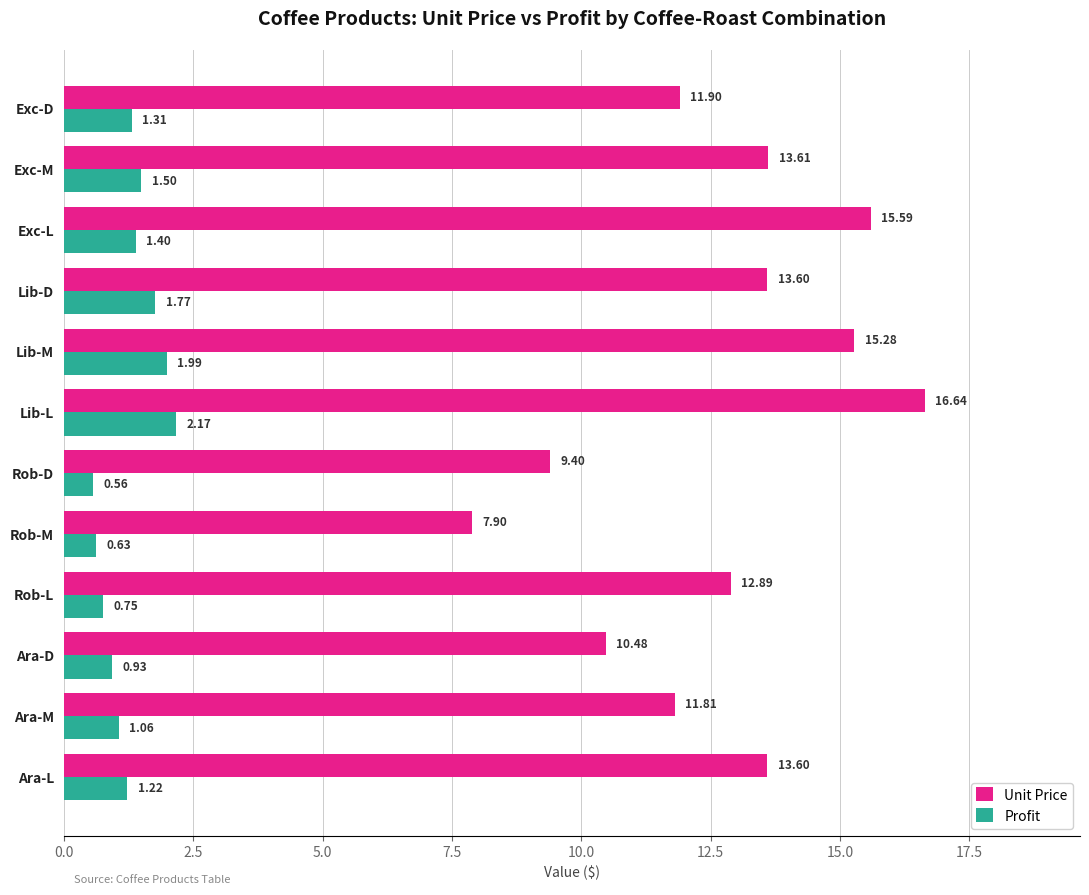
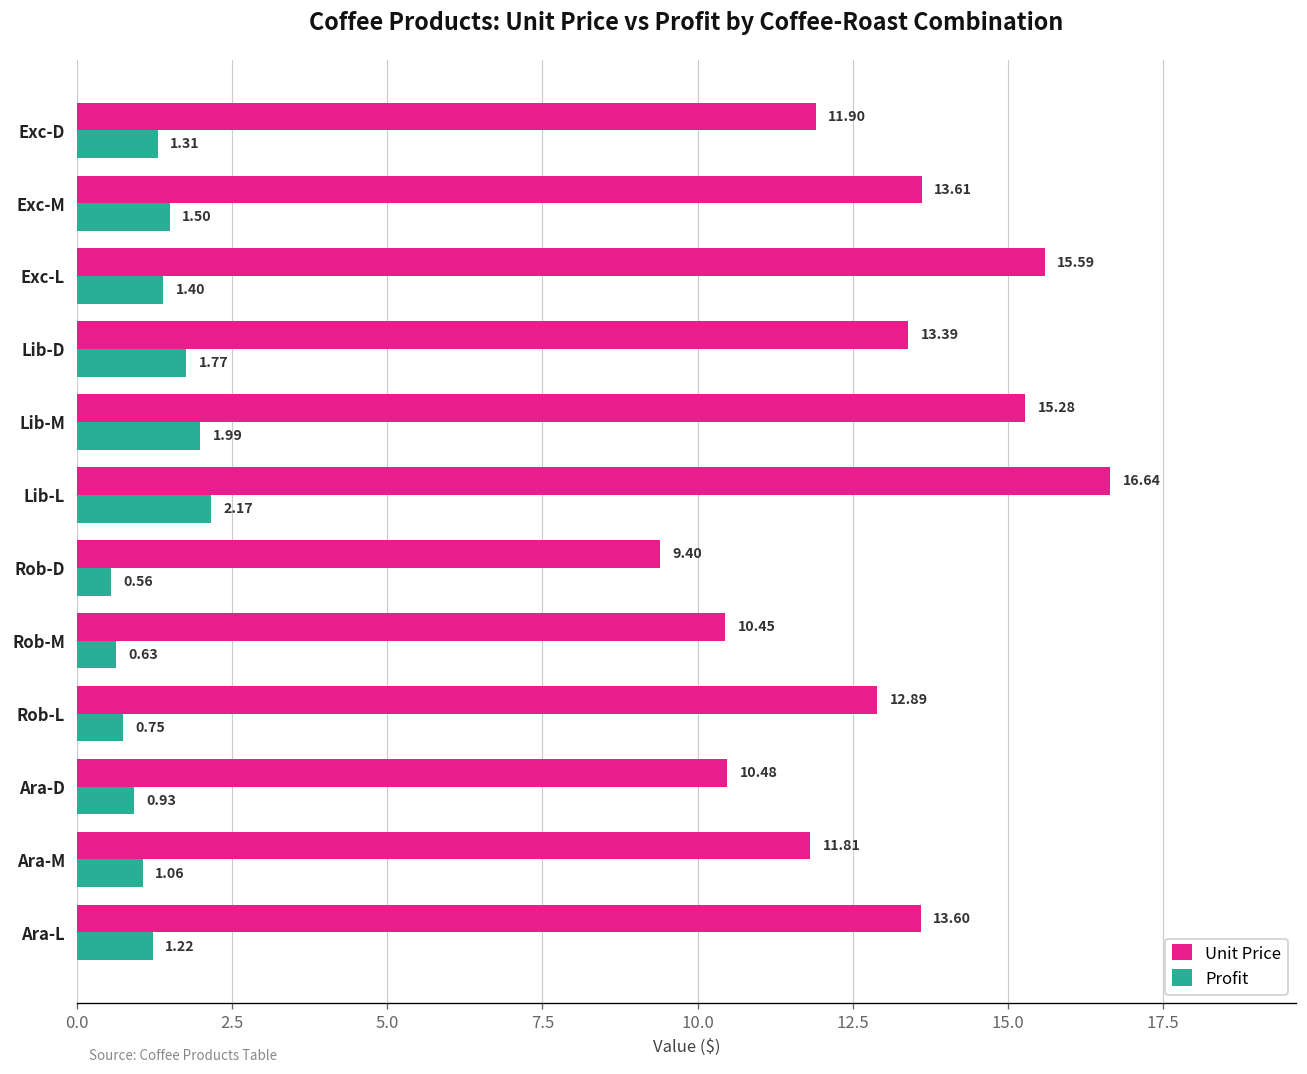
  {
    "Unit Price": {
      "Exc-D": 11.90,
      "Exc-M": 13.61,
      "Exc-L": 15.59,
-     "Lib-D": 13.60,
+     "Lib-D": 13.39,
      "Lib-M": 15.28,
      "Lib-L": 16.64,
      "Rob-D": 9.40,
-     "Rob-M": 7.90,
+     "Rob-M": 10.45,
      "Rob-L": 12.89,
      "Ara-D": 10.48,
      "Ara-M": 11.81,
      "Ara-L": 13.60
    },
    "Profit": {
      "Exc-D": 1.31,
      "Exc-M": 1.50,
      "Exc-L": 1.40,
      "Lib-D": 1.77,
      "Lib-M": 1.99,
      "Lib-L": 2.17,
      "Rob-D": 0.56,
      "Rob-M": 0.63,
      "Rob-L": 0.75,
      "Ara-D": 0.93,
      "Ara-M": 1.06,
      "Ara-L": 1.22
    }
  }
